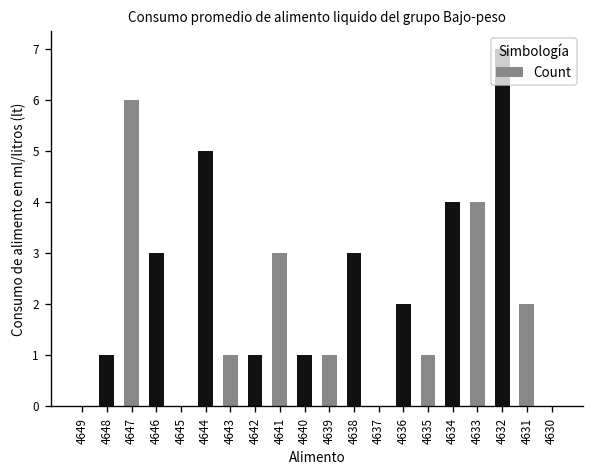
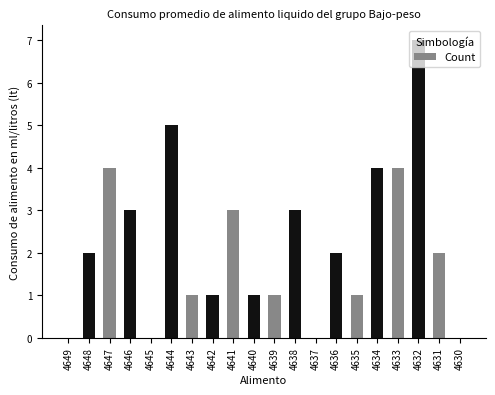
  {
    "4649": 0,
-   "4648": 1,
-   "4647": 6,
+   "4648": 2,
+   "4647": 4,
    "4646": 3,
    "4645": 0,
    "4644": 5,
    "4643": 1,
    "4642": 1,
    "4641": 3,
    "4640": 1,
    "4639": 1,
    "4638": 3,
    "4637": 0,
    "4636": 2,
    "4635": 1,
    "4634": 4,
    "4633": 4,
    "4631": 2,
    "4630": 0
  }
